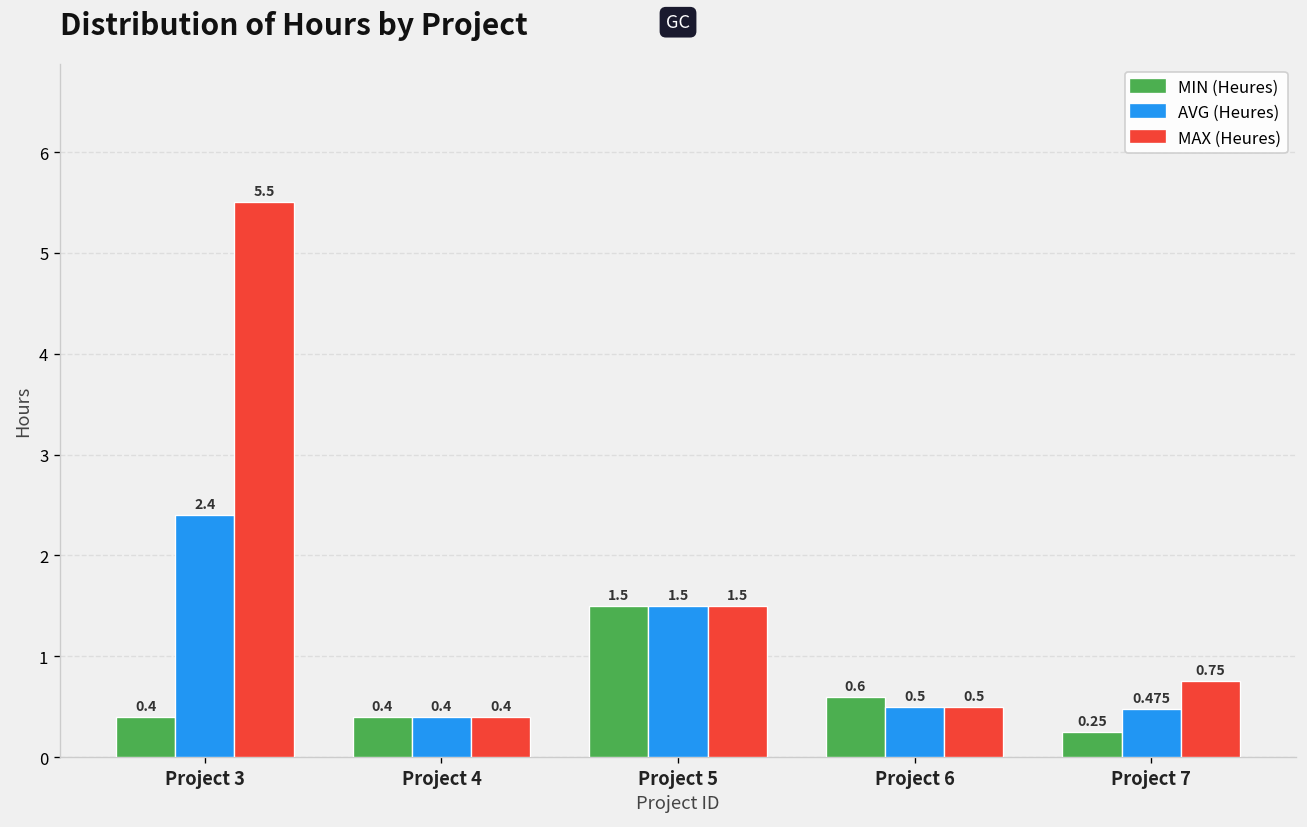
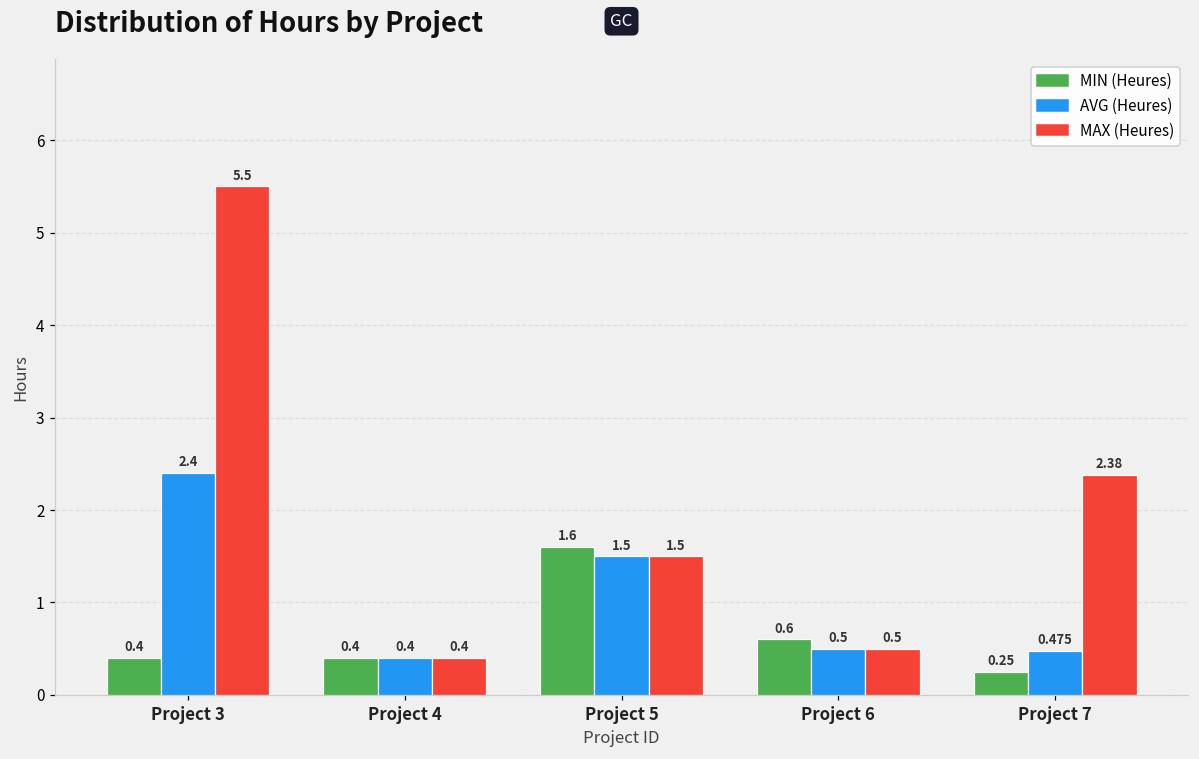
  {
    "MIN (Heures)": {
      "Project 3": 0.4,
      "Project 4": 0.4,
-     "Project 5": 1.5,
+     "Project 5": 1.6,
      "Project 6": 0.6,
      "Project 7": 0.25
    },
    "AVG (Heures)": {
      "Project 3": 2.4,
      "Project 4": 0.4,
      "Project 5": 1.5,
      "Project 6": 0.5,
      "Project 7": 0.475
    },
    "MAX (Heures)": {
      "Project 3": 5.5,
      "Project 4": 0.4,
      "Project 5": 1.5,
      "Project 6": 0.5,
-     "Project 7": 0.75
+     "Project 7": 2.38
    }
  }
